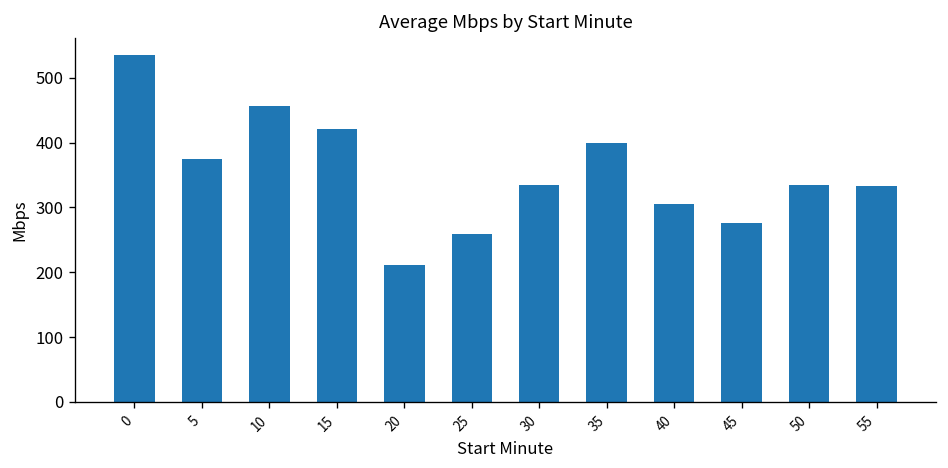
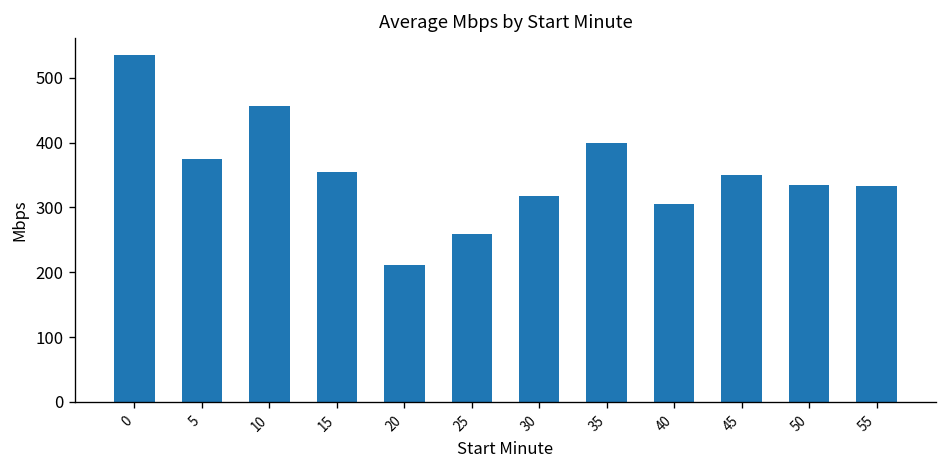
  {
    "0": 540,
    "5": 370,
    "10": 460,
-   "15": 420,
+   "15": 350,
    "20": 210,
    "25": 260,
-   "30": 330,
+   "30": 320,
    "35": 400,
    "40": 310,
-   "45": 280,
+   "45": 350,
    "50": 330,
    "55": 330
  }
